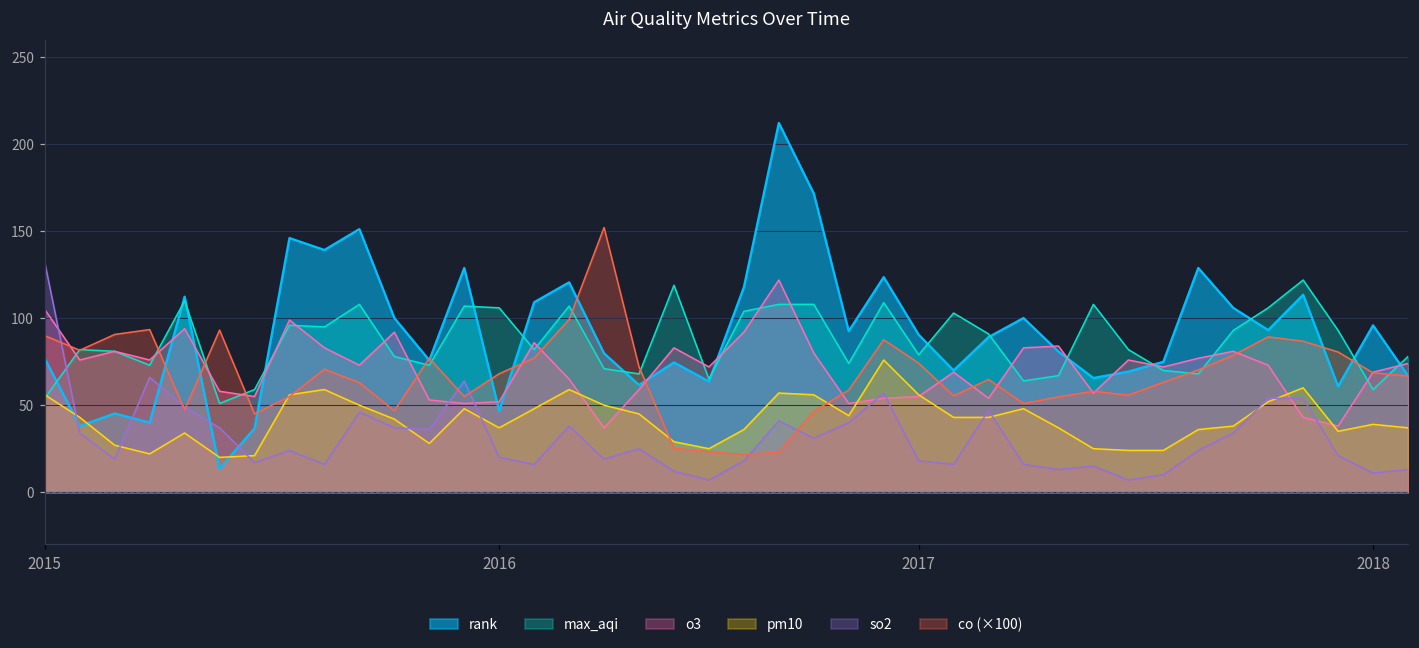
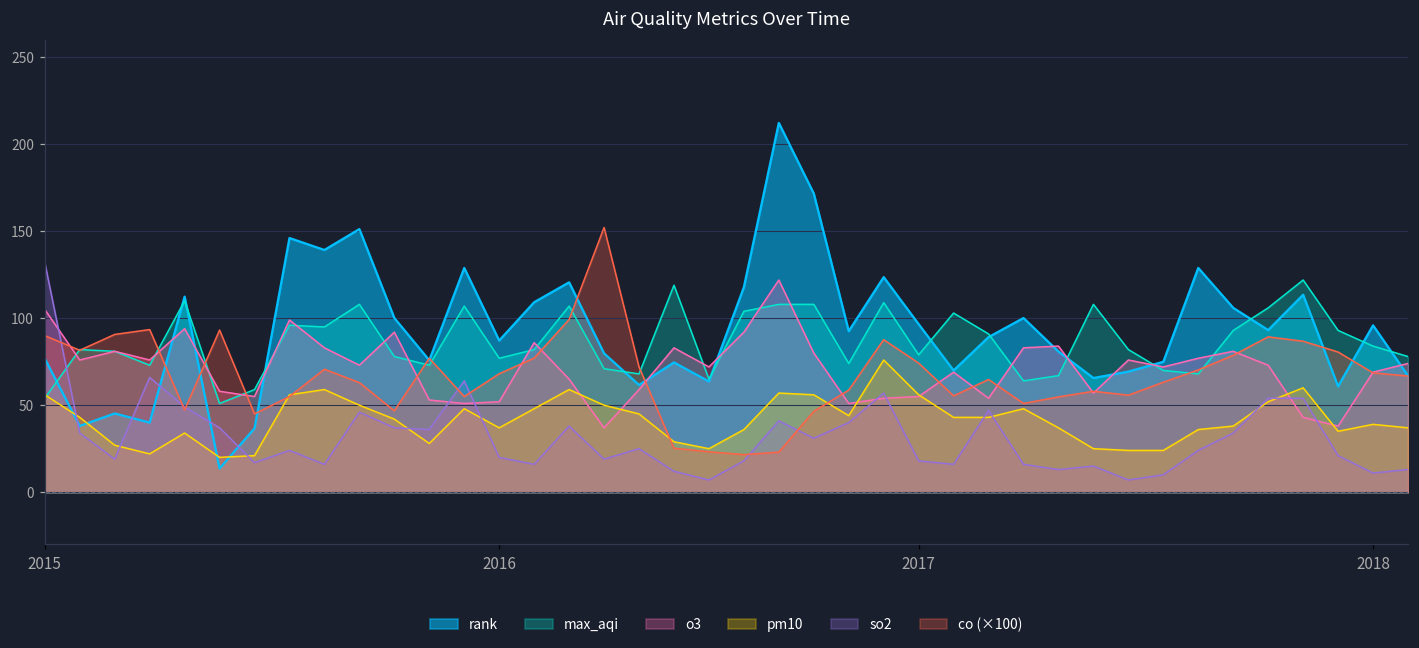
  {
    "rank": {
      "2015": 77,
-     "2016": 47,
-     "2017": 91,
+     "2016": 87,
+     "2017": 97,
      "2018": 96
    },
    "max_aqi": {
      "2015": 54,
-     "2016": 106,
+     "2016": 77,
      "2017": 79,
-     "2018": 59
+     "2018": 84
    },
    "pm10": {
      "2015": 56,
      "2016": 37,
      "2018": 39
    }
  }
